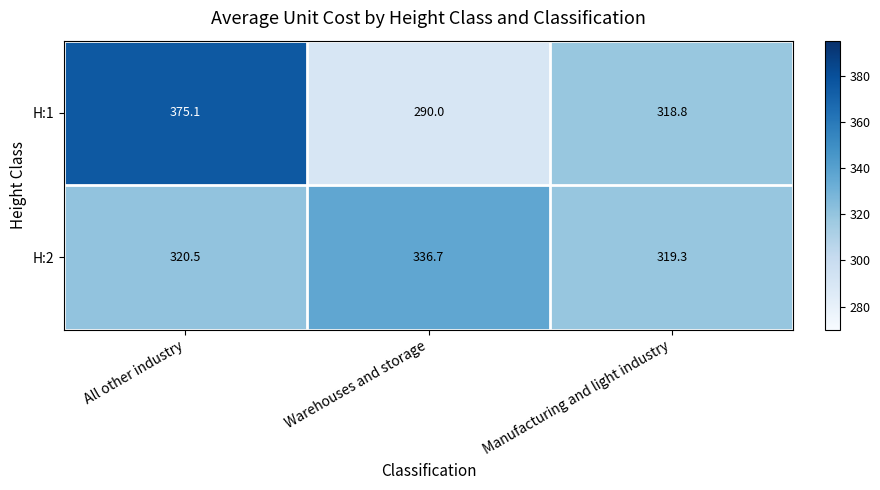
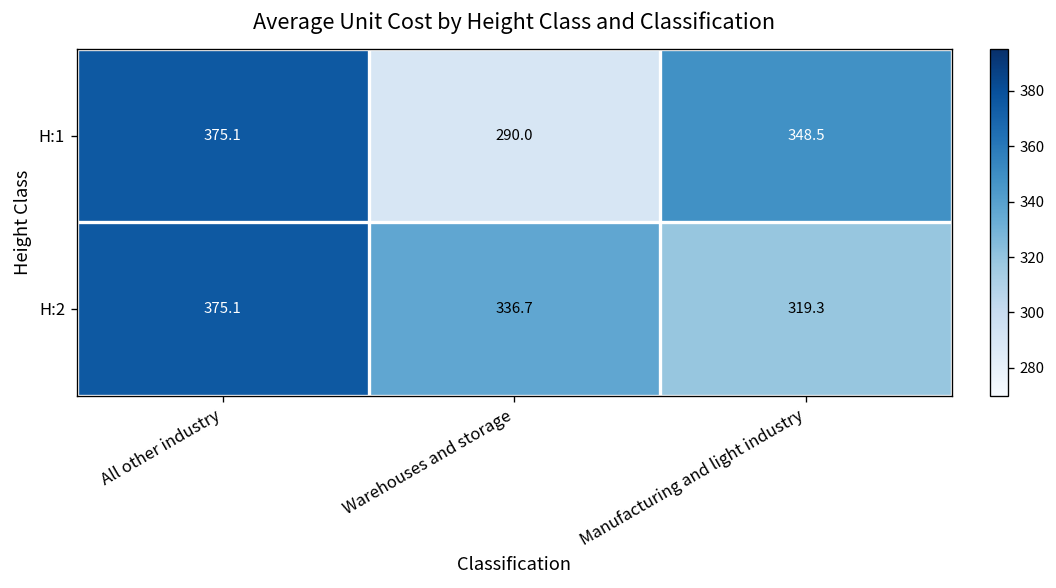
  {
    "H:1": {
-     "Manufacturing and light industry": 318.8
+     "Manufacturing and light industry": 348.5
    },
    "H:2": {
-     "All other industry": 320.5
+     "All other industry": 375.1
    }
  }
